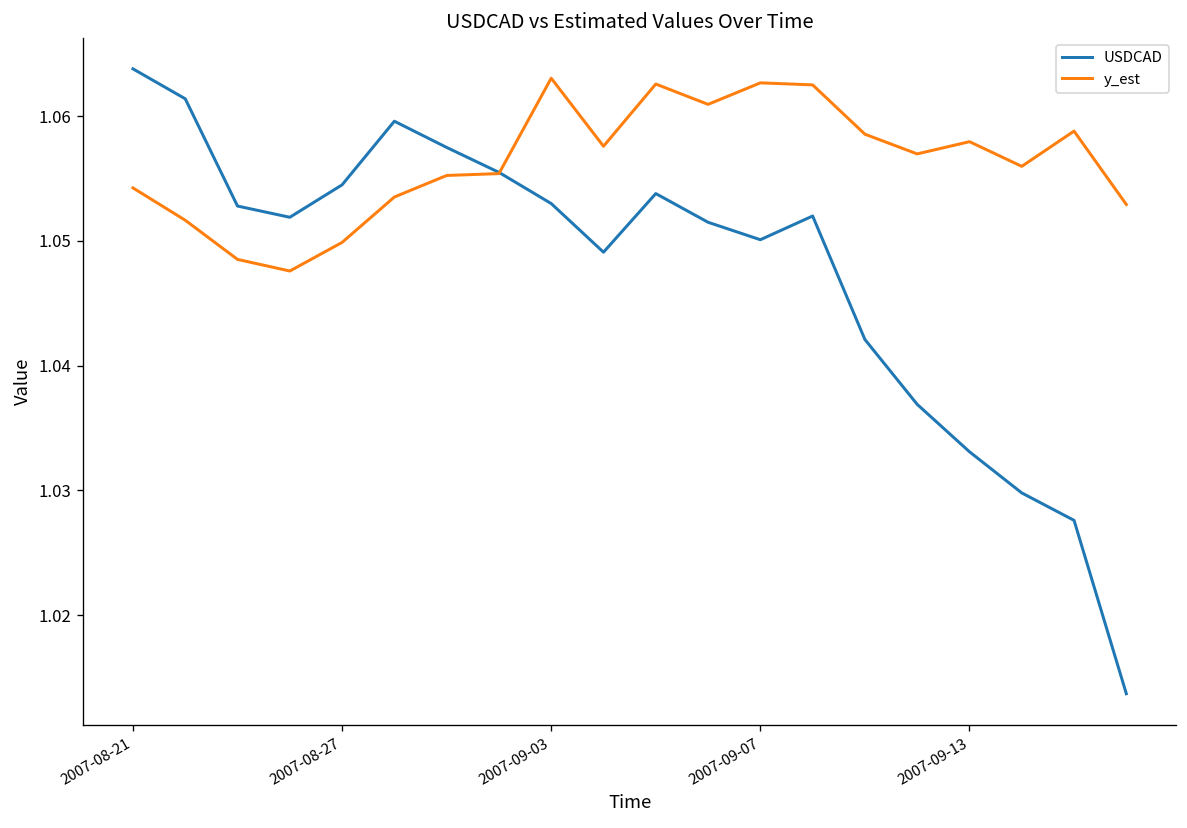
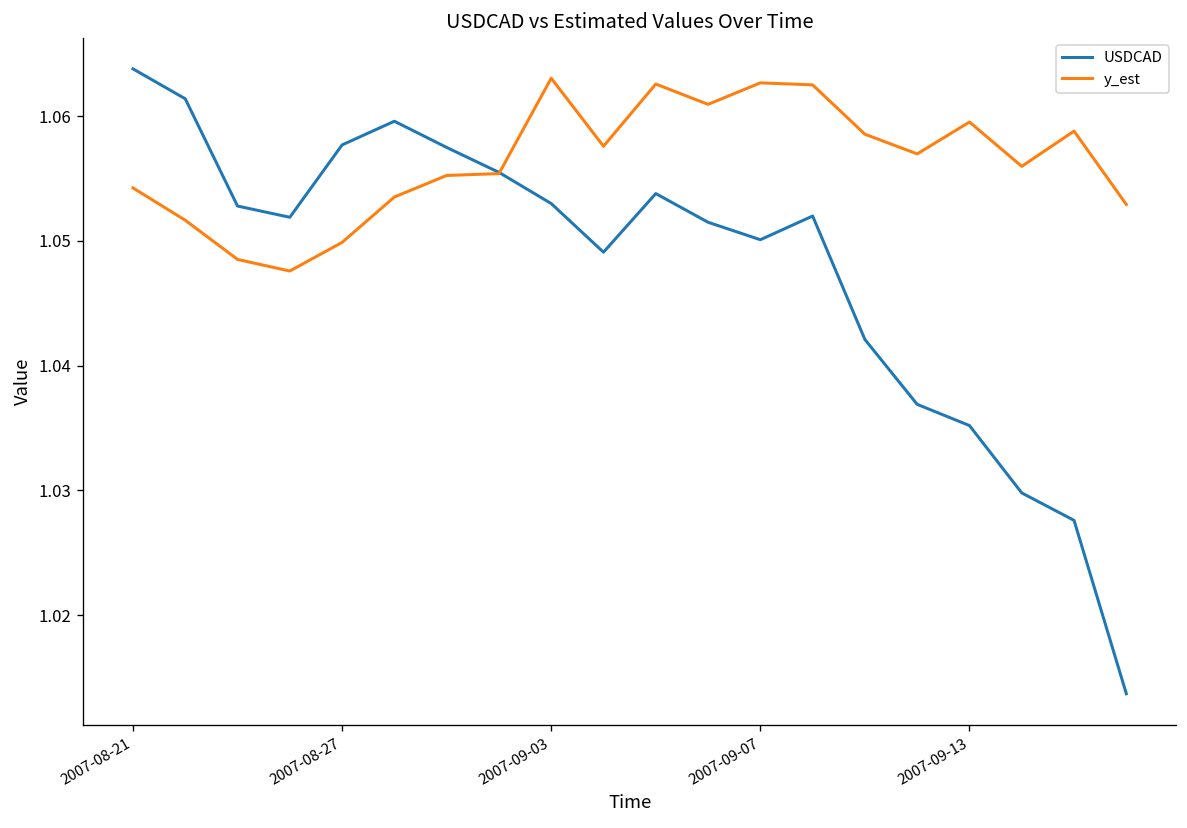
  {
    "USDCAD": {
      "2007-08-21": 1.0638,
-     "2007-08-27": 1.0545,
+     "2007-08-27": 1.0577,
      "2007-09-03": 1.0530,
      "2007-09-07": 1.0501,
-     "2007-09-13": 1.0331
+     "2007-09-13": 1.0352
    },
    "y_est": {
      "2007-08-21": 1.0543,
      "2007-08-27": 1.0499,
      "2007-09-03": 1.0630,
      "2007-09-07": 1.0627,
-     "2007-09-13": 1.0580
+     "2007-09-13": 1.0595
    }
  }
